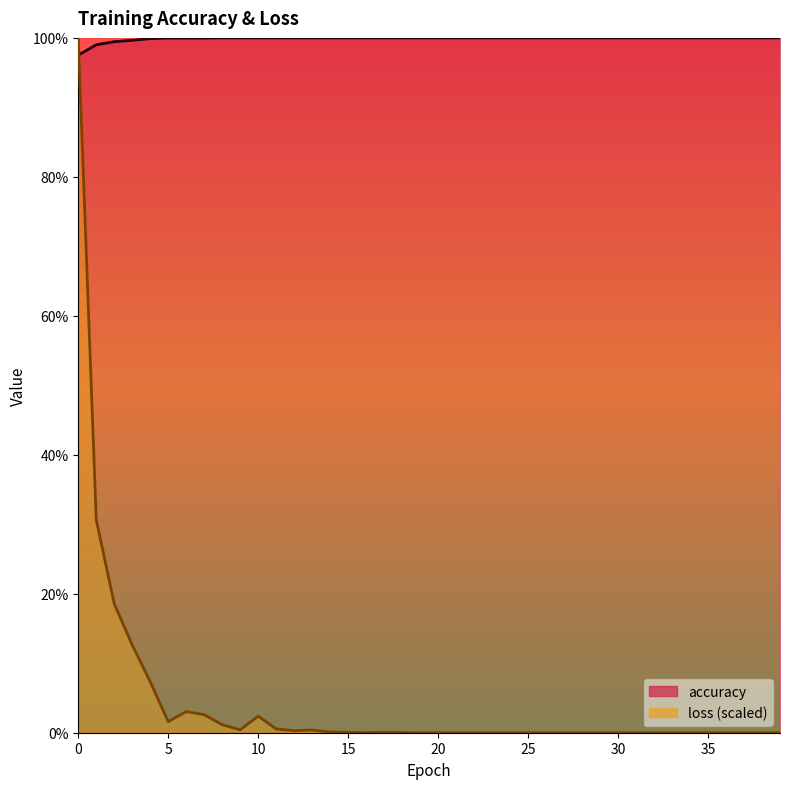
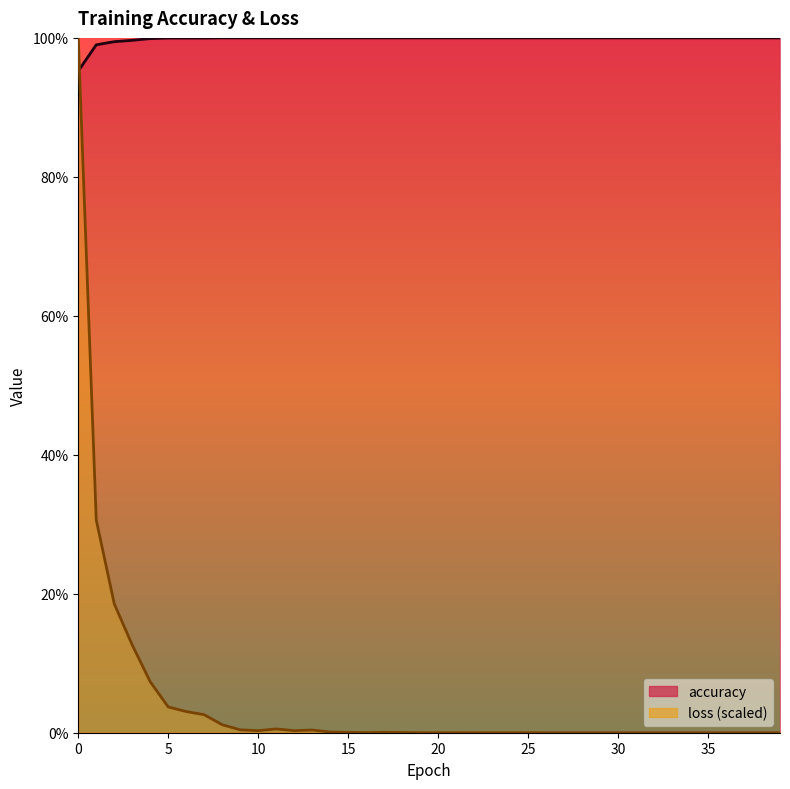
  {
    "accuracy": {
-     "0": "98%",
+     "0": "95%",
      "5": "100%",
      "10": "100%",
      "15": "100%",
      "20": "100%",
      "25": "100%",
      "30": "100%",
      "35": "100%"
    },
    "loss (scaled)": {
      "0": "100%",
-     "5": "2%",
-     "10": "2%",
+     "5": "4%",
+     "10": "0%",
      "15": "0%",
      "20": "0%",
      "25": "0%",
      "30": "0%",
      "35": "0%"
    }
  }
